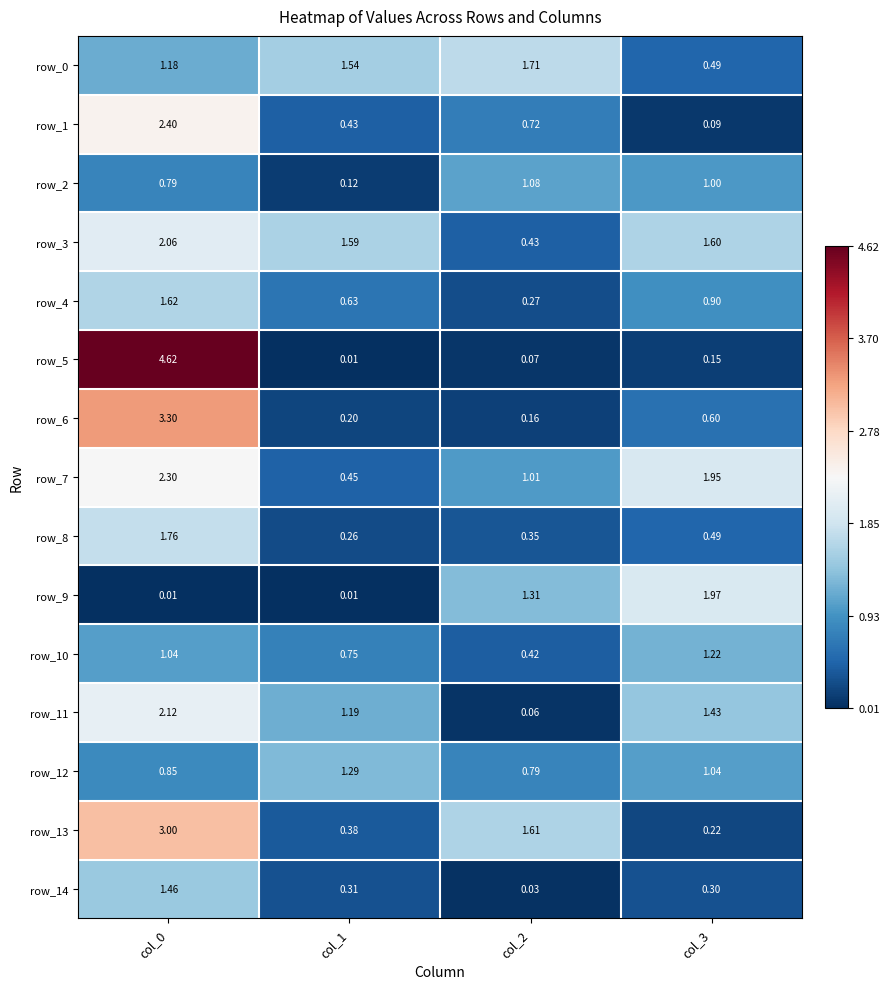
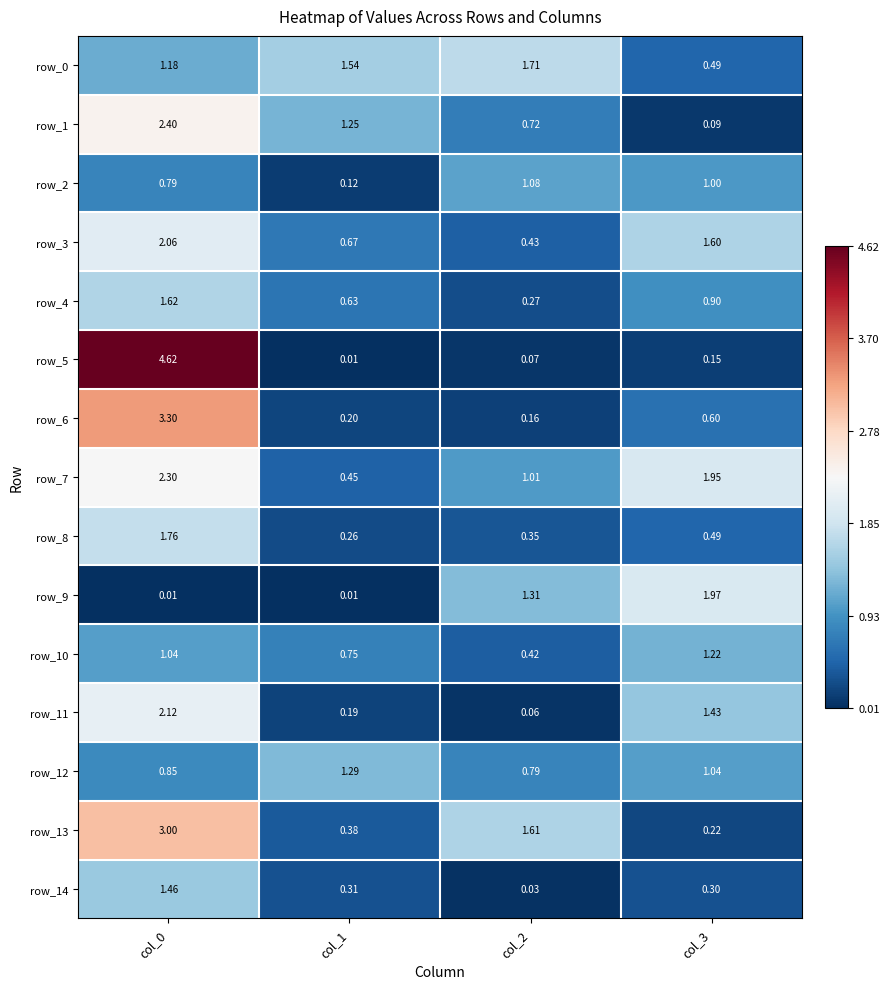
  {
    "row_0": {
      "col_0": 1.18,
      "col_1": 1.54,
      "col_2": 1.71,
      "col_3": 0.49
    },
    "row_1": {
      "col_0": 2.40,
-     "col_1": 0.43,
+     "col_1": 1.25,
      "col_2": 0.72,
      "col_3": 0.09
    },
    "row_2": {
      "col_0": 0.79,
      "col_1": 0.12,
      "col_2": 1.08,
      "col_3": 1.00
    },
    "row_3": {
      "col_0": 2.06,
-     "col_1": 1.59,
+     "col_1": 0.67,
      "col_2": 0.43,
      "col_3": 1.60
    },
    "row_4": {
      "col_0": 1.62,
      "col_1": 0.63,
      "col_2": 0.27,
      "col_3": 0.90
    },
    "row_5": {
      "col_0": 4.62,
      "col_1": 0.01,
      "col_2": 0.07,
      "col_3": 0.15
    },
    "row_6": {
      "col_0": 3.30,
      "col_1": 0.20,
      "col_2": 0.16,
      "col_3": 0.60
    },
    "row_7": {
      "col_0": 2.30,
      "col_1": 0.45,
      "col_2": 1.01,
      "col_3": 1.95
    },
    "row_8": {
      "col_0": 1.76,
      "col_1": 0.26,
      "col_2": 0.35,
      "col_3": 0.49
    },
    "row_9": {
      "col_0": 0.01,
      "col_1": 0.01,
      "col_2": 1.31,
      "col_3": 1.97
    },
    "row_10": {
      "col_0": 1.04,
      "col_1": 0.75,
      "col_2": 0.42,
      "col_3": 1.22
    },
    "row_11": {
      "col_0": 2.12,
-     "col_1": 1.19,
+     "col_1": 0.19,
      "col_2": 0.06,
      "col_3": 1.43
    },
    "row_12": {
      "col_0": 0.85,
      "col_1": 1.29,
      "col_2": 0.79,
      "col_3": 1.04
    },
    "row_13": {
      "col_0": 3.00,
      "col_1": 0.38,
      "col_2": 1.61,
      "col_3": 0.22
    },
    "row_14": {
      "col_0": 1.46,
      "col_1": 0.31,
      "col_2": 0.03,
      "col_3": 0.30
    }
  }
